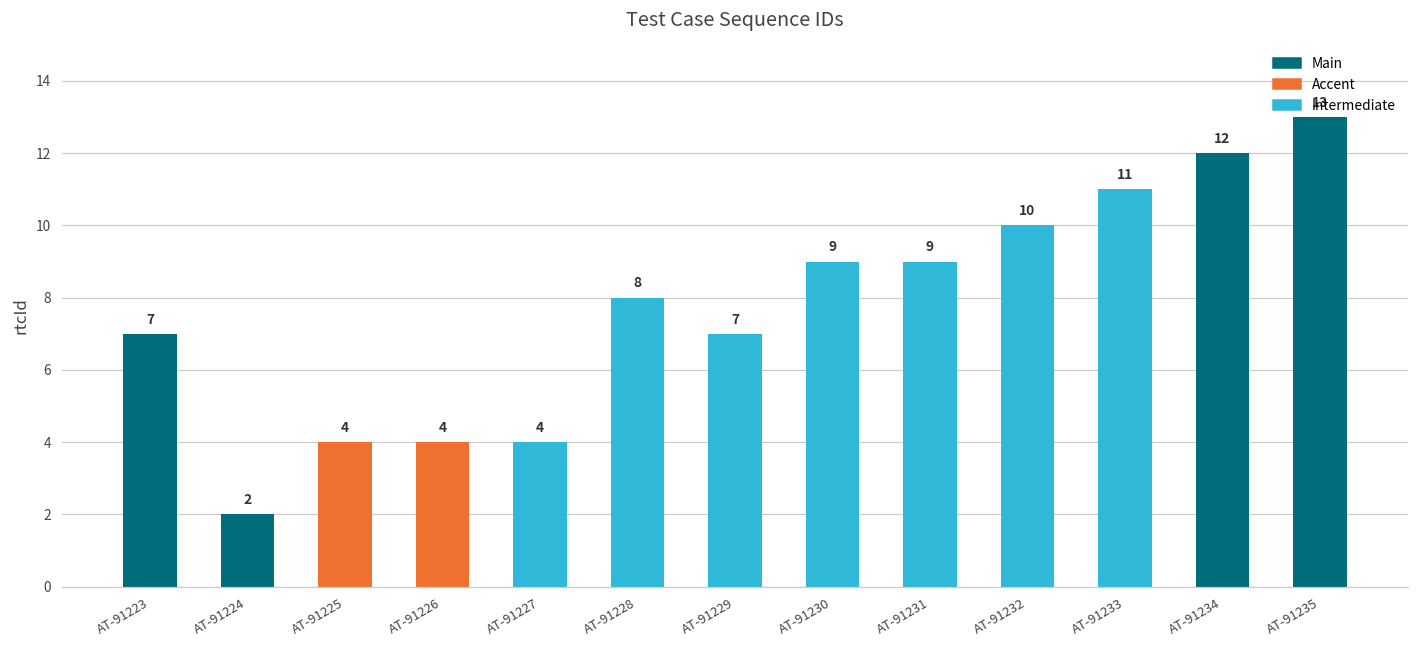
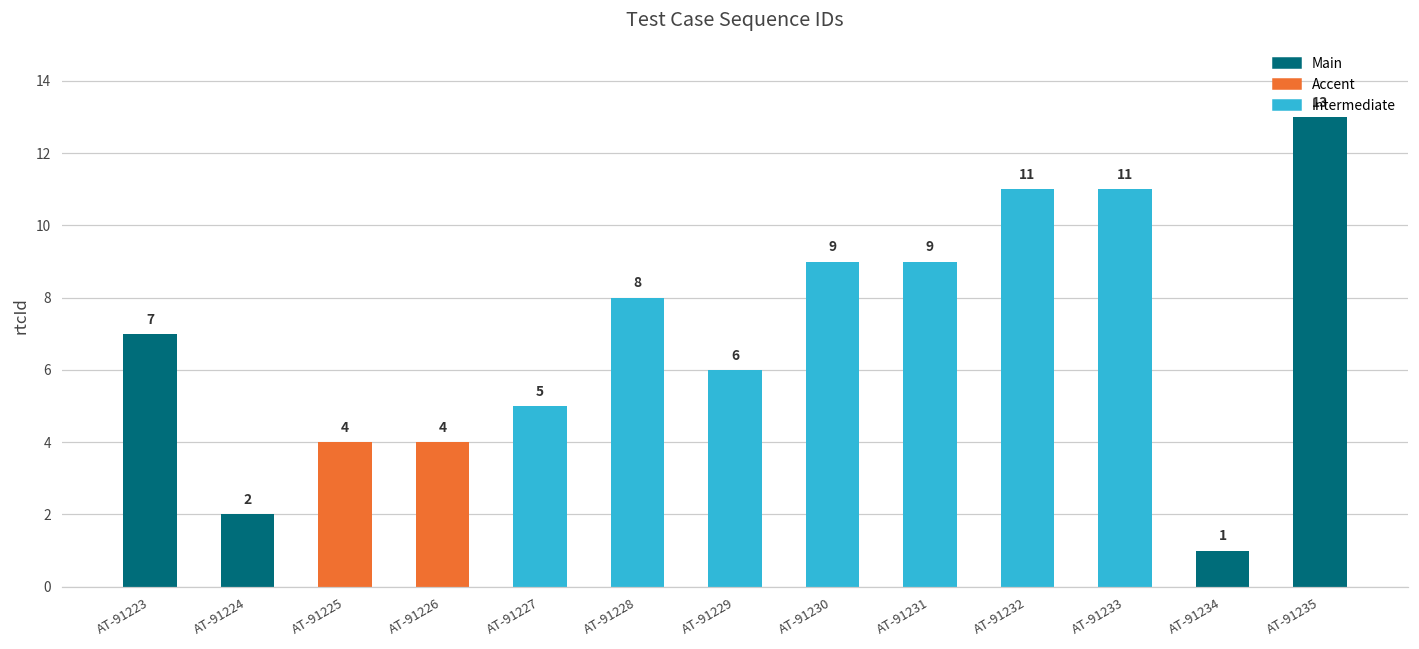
  {
    "AT-91223": 7,
    "AT-91224": 2,
    "AT-91225": 4,
    "AT-91226": 4,
-   "AT-91227": 4,
+   "AT-91227": 5,
    "AT-91228": 8,
-   "AT-91229": 7,
+   "AT-91229": 6,
    "AT-91230": 9,
    "AT-91231": 9,
-   "AT-91232": 10,
+   "AT-91232": 11,
    "AT-91233": 11,
-   "AT-91234": 12,
+   "AT-91234": 1,
    "AT-91235": 13
  }
